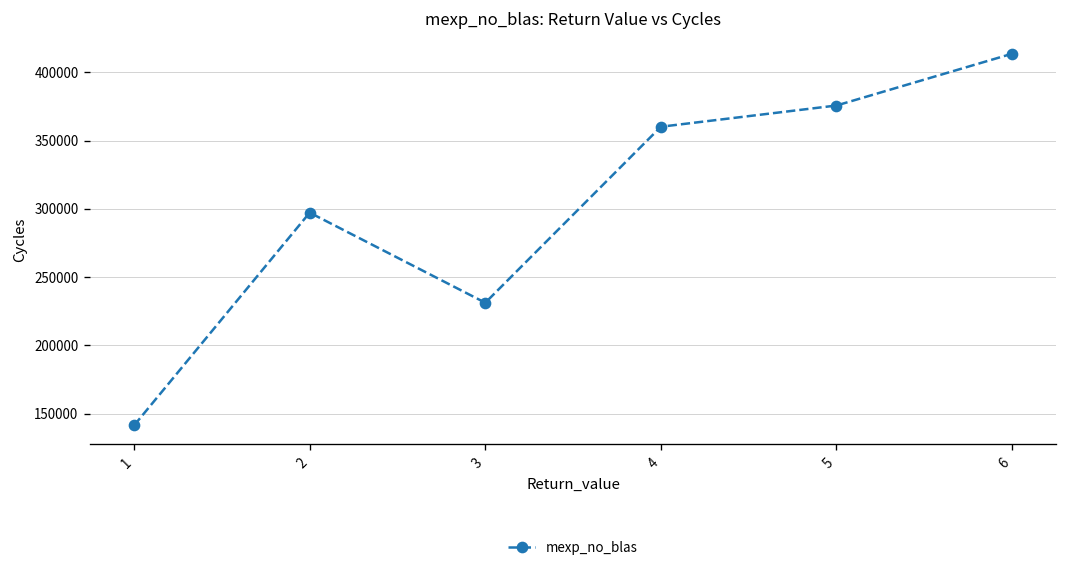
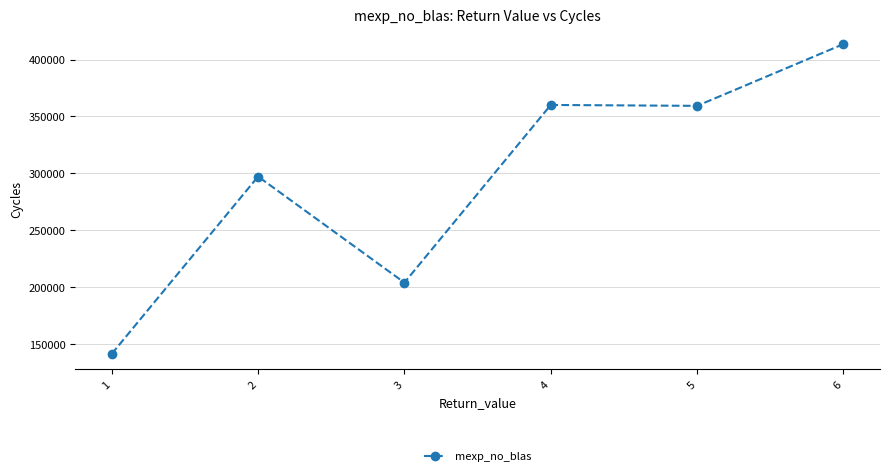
  {
    "1": 141000,
    "2": 297000,
-   "3": 231000,
+   "3": 204000,
    "4": 360000,
-   "5": 376000,
+   "5": 359000,
    "6": 414000
  }
